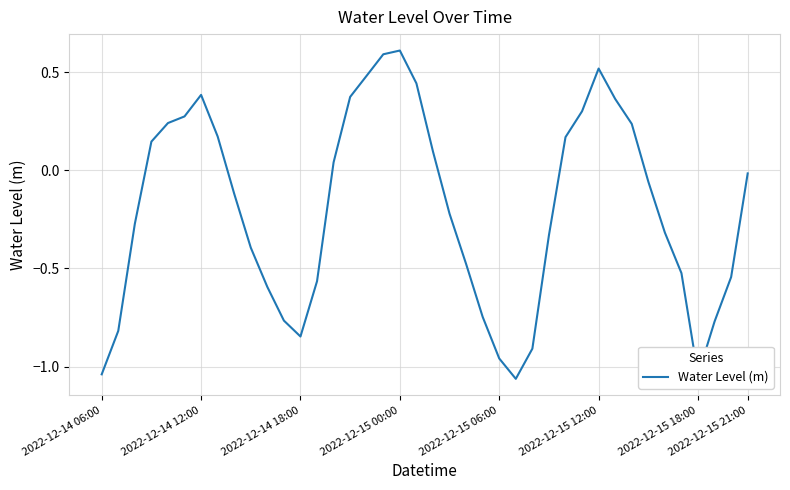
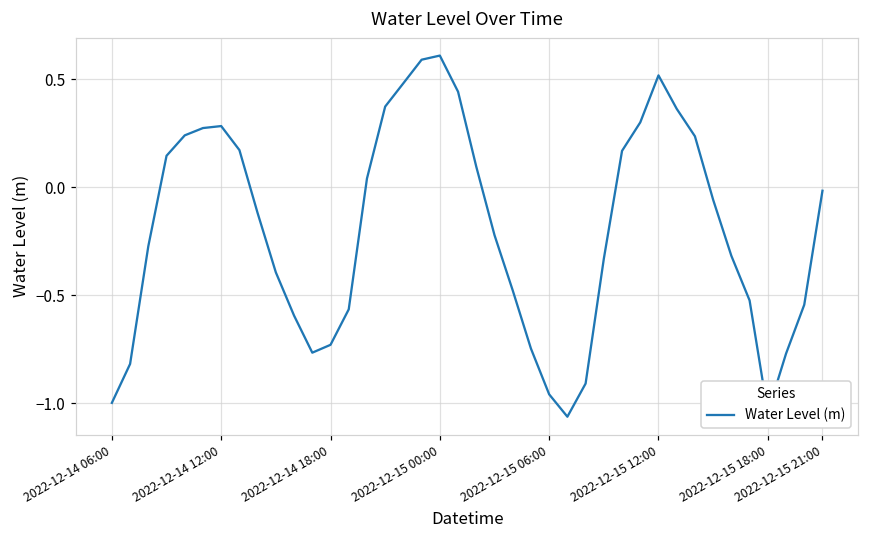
  {
-   "2022-12-14 06:00": -1.04,
-   "2022-12-14 12:00": 0.38,
-   "2022-12-14 18:00": -0.85,
+   "2022-12-14 06:00": -1.00,
+   "2022-12-14 12:00": 0.28,
+   "2022-12-14 18:00": -0.73,
    "2022-12-15 00:00": 0.61,
    "2022-12-15 06:00": -0.96,
    "2022-12-15 12:00": 0.52,
    "2022-12-15 21:00": -0.02
  }
